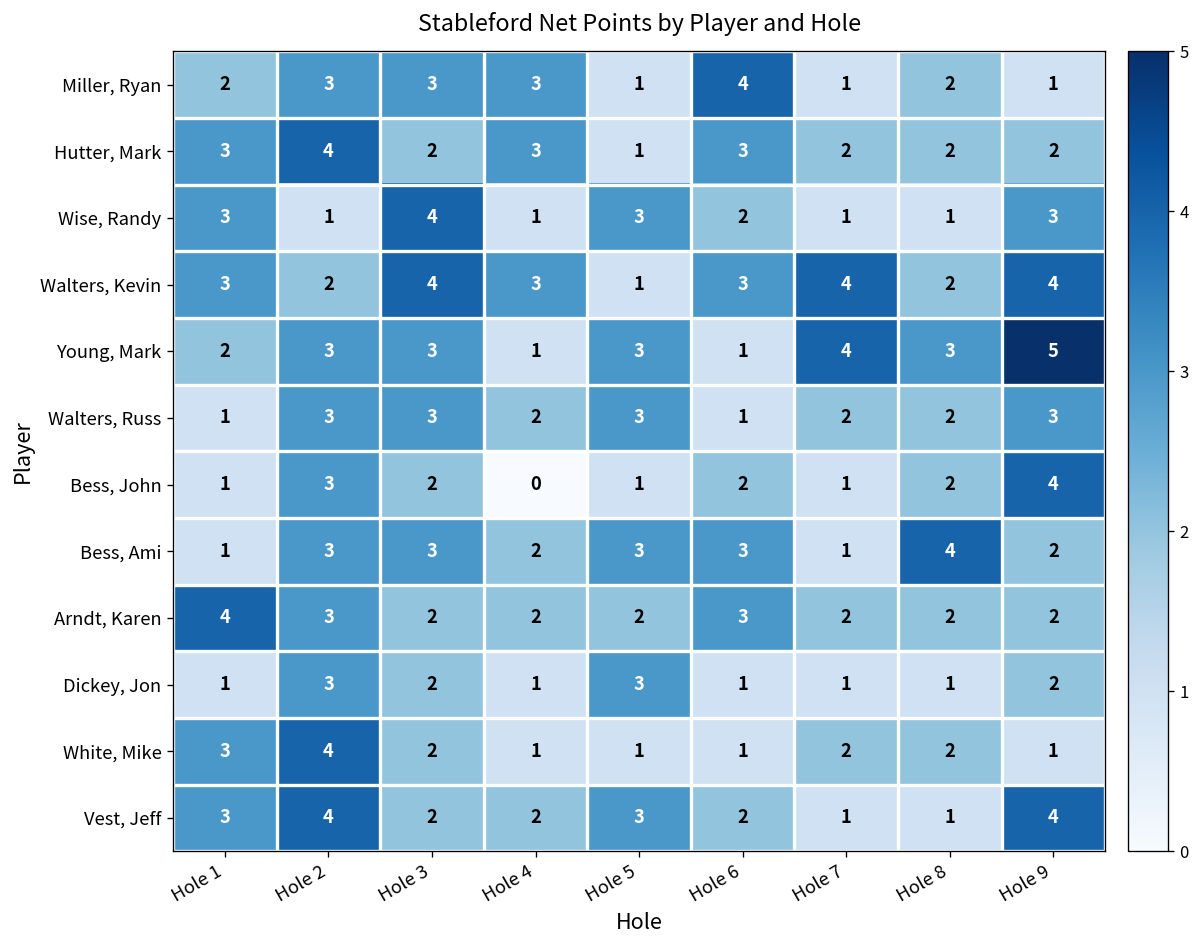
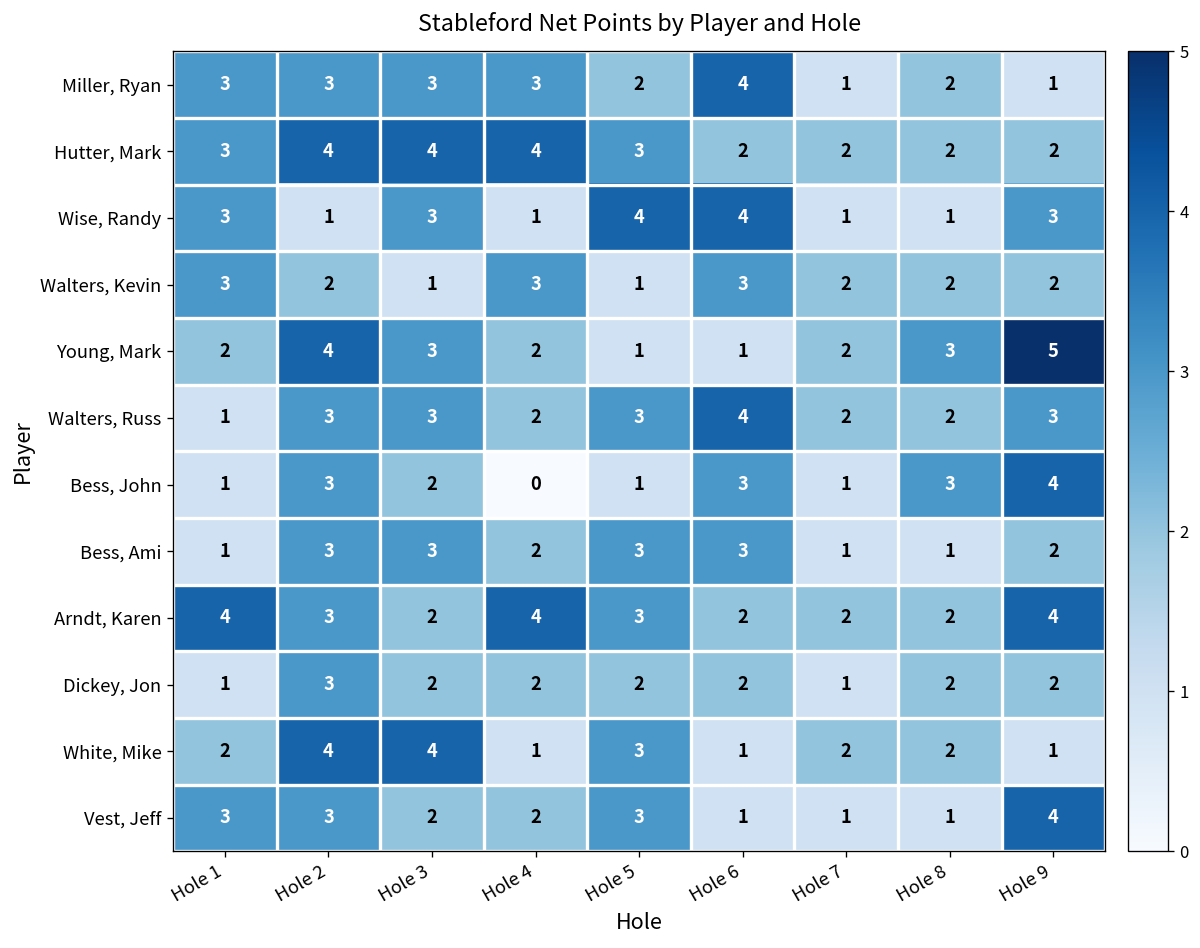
  {
    "Miller, Ryan": {
-     "Hole 1": 2,
+     "Hole 1": 3,
      "Hole 2": 3,
      "Hole 3": 3,
      "Hole 4": 3,
-     "Hole 5": 1,
+     "Hole 5": 2,
      "Hole 6": 4,
      "Hole 7": 1,
      "Hole 8": 2,
      "Hole 9": 1
    },
    "Hutter, Mark": {
      "Hole 1": 3,
      "Hole 2": 4,
-     "Hole 3": 2,
-     "Hole 4": 3,
-     "Hole 5": 1,
-     "Hole 6": 3,
+     "Hole 3": 4,
+     "Hole 4": 4,
+     "Hole 5": 3,
+     "Hole 6": 2,
      "Hole 7": 2,
      "Hole 8": 2,
      "Hole 9": 2
    },
    "Wise, Randy": {
      "Hole 1": 3,
      "Hole 2": 1,
-     "Hole 3": 4,
+     "Hole 3": 3,
      "Hole 4": 1,
-     "Hole 5": 3,
-     "Hole 6": 2,
+     "Hole 5": 4,
+     "Hole 6": 4,
      "Hole 7": 1,
      "Hole 8": 1,
      "Hole 9": 3
    },
    "Walters, Kevin": {
      "Hole 1": 3,
      "Hole 2": 2,
-     "Hole 3": 4,
+     "Hole 3": 1,
      "Hole 4": 3,
      "Hole 5": 1,
      "Hole 6": 3,
-     "Hole 7": 4,
+     "Hole 7": 2,
      "Hole 8": 2,
-     "Hole 9": 4
+     "Hole 9": 2
    },
    "Young, Mark": {
      "Hole 1": 2,
-     "Hole 2": 3,
+     "Hole 2": 4,
      "Hole 3": 3,
-     "Hole 4": 1,
-     "Hole 5": 3,
+     "Hole 4": 2,
+     "Hole 5": 1,
      "Hole 6": 1,
-     "Hole 7": 4,
+     "Hole 7": 2,
      "Hole 8": 3,
      "Hole 9": 5
    },
    "Walters, Russ": {
      "Hole 1": 1,
      "Hole 2": 3,
      "Hole 3": 3,
      "Hole 4": 2,
      "Hole 5": 3,
-     "Hole 6": 1,
+     "Hole 6": 4,
      "Hole 7": 2,
      "Hole 8": 2,
      "Hole 9": 3
    },
    "Bess, John": {
      "Hole 1": 1,
      "Hole 2": 3,
      "Hole 3": 2,
      "Hole 4": 0,
      "Hole 5": 1,
-     "Hole 6": 2,
+     "Hole 6": 3,
      "Hole 7": 1,
-     "Hole 8": 2,
+     "Hole 8": 3,
      "Hole 9": 4
    },
    "Bess, Ami": {
      "Hole 1": 1,
      "Hole 2": 3,
      "Hole 3": 3,
      "Hole 4": 2,
      "Hole 5": 3,
      "Hole 6": 3,
      "Hole 7": 1,
-     "Hole 8": 4,
+     "Hole 8": 1,
      "Hole 9": 2
    },
    "Arndt, Karen": {
      "Hole 1": 4,
      "Hole 2": 3,
      "Hole 3": 2,
-     "Hole 4": 2,
-     "Hole 5": 2,
-     "Hole 6": 3,
+     "Hole 4": 4,
+     "Hole 5": 3,
+     "Hole 6": 2,
      "Hole 7": 2,
      "Hole 8": 2,
-     "Hole 9": 2
+     "Hole 9": 4
    },
    "Dickey, Jon": {
      "Hole 1": 1,
      "Hole 2": 3,
      "Hole 3": 2,
-     "Hole 4": 1,
-     "Hole 5": 3,
-     "Hole 6": 1,
+     "Hole 4": 2,
+     "Hole 5": 2,
+     "Hole 6": 2,
      "Hole 7": 1,
-     "Hole 8": 1,
+     "Hole 8": 2,
      "Hole 9": 2
    },
    "White, Mike": {
-     "Hole 1": 3,
+     "Hole 1": 2,
      "Hole 2": 4,
-     "Hole 3": 2,
+     "Hole 3": 4,
      "Hole 4": 1,
-     "Hole 5": 1,
+     "Hole 5": 3,
      "Hole 6": 1,
      "Hole 7": 2,
      "Hole 8": 2,
      "Hole 9": 1
    },
    "Vest, Jeff": {
      "Hole 1": 3,
-     "Hole 2": 4,
+     "Hole 2": 3,
      "Hole 3": 2,
      "Hole 4": 2,
      "Hole 5": 3,
-     "Hole 6": 2,
+     "Hole 6": 1,
      "Hole 7": 1,
      "Hole 8": 1,
      "Hole 9": 4
    }
  }
